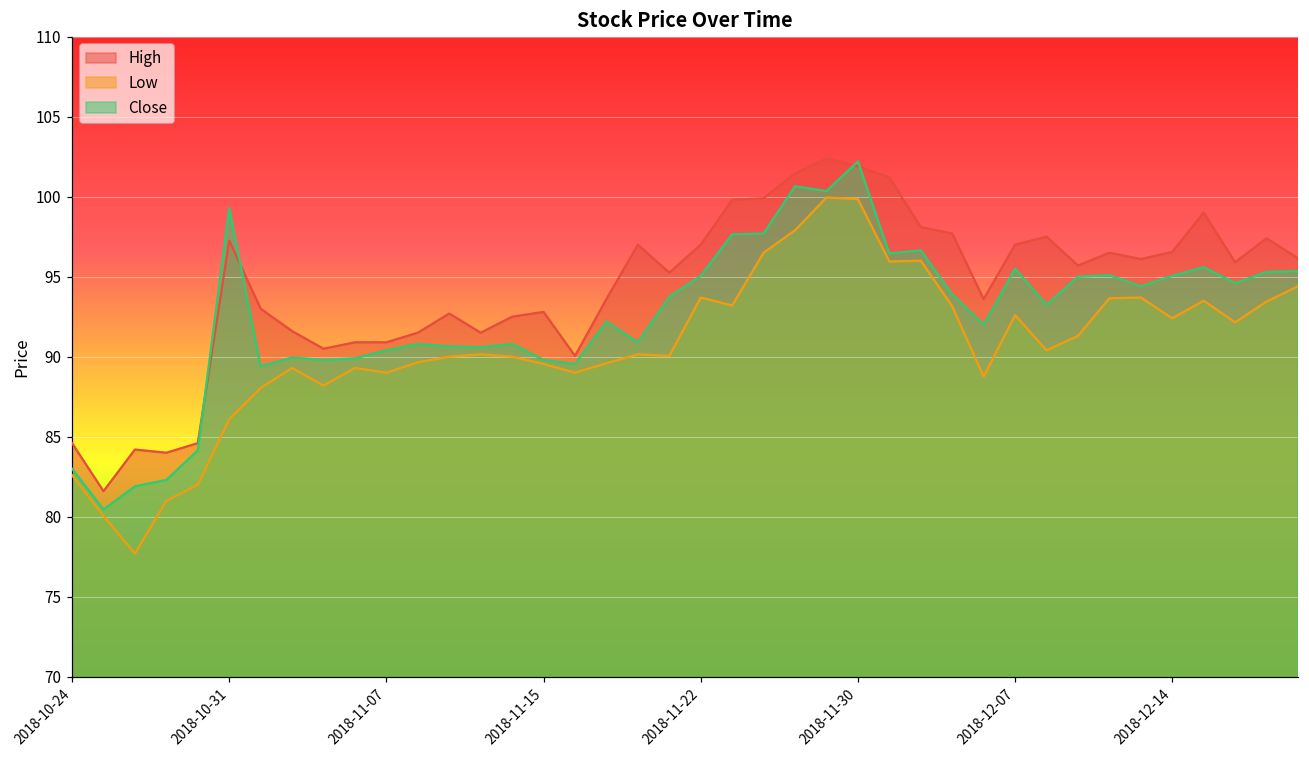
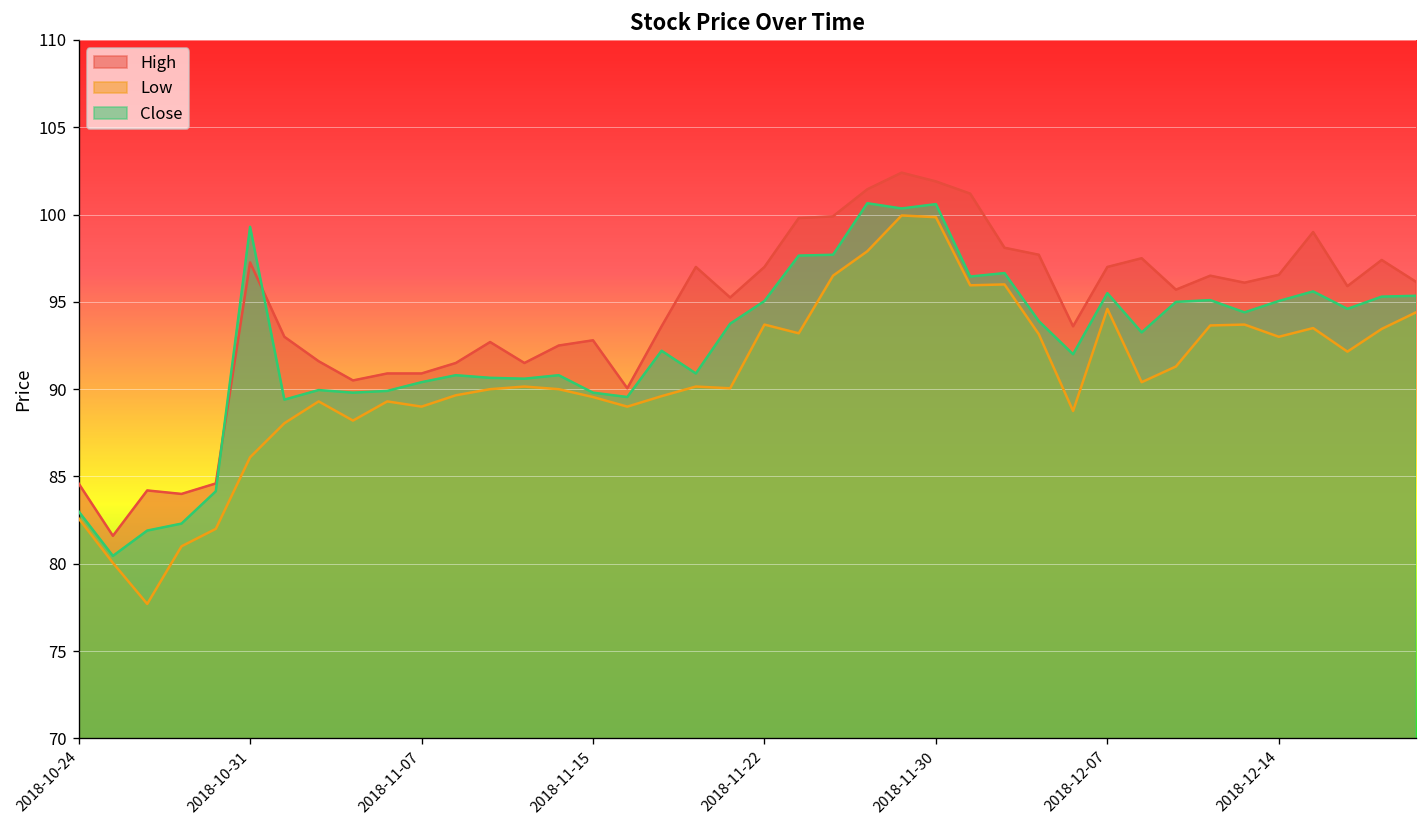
  {
    "High": {
      "2018-10-24": 84.6,
      "2018-10-31": 97.3,
      "2018-11-07": 90.9,
      "2018-11-15": 92.8,
      "2018-11-22": 97.0,
      "2018-11-30": 101.9,
      "2018-12-07": 97.0,
      "2018-12-14": 96.6
    },
    "Low": {
      "2018-10-24": 82.6,
      "2018-10-31": 86.1,
      "2018-11-07": 89.0,
      "2018-11-15": 89.6,
      "2018-11-22": 93.7,
      "2018-11-30": 99.9,
-     "2018-12-07": 92.6,
-     "2018-12-14": 92.4
+     "2018-12-07": 94.6,
+     "2018-12-14": 93.0
    },
    "Close": {
      "2018-10-24": 83.0,
      "2018-10-31": 99.3,
      "2018-11-07": 90.4,
      "2018-11-15": 89.8,
      "2018-11-22": 95.1,
-     "2018-11-30": 102.2,
+     "2018-11-30": 100.6,
      "2018-12-07": 95.5,
      "2018-12-14": 95.1
    }
  }
